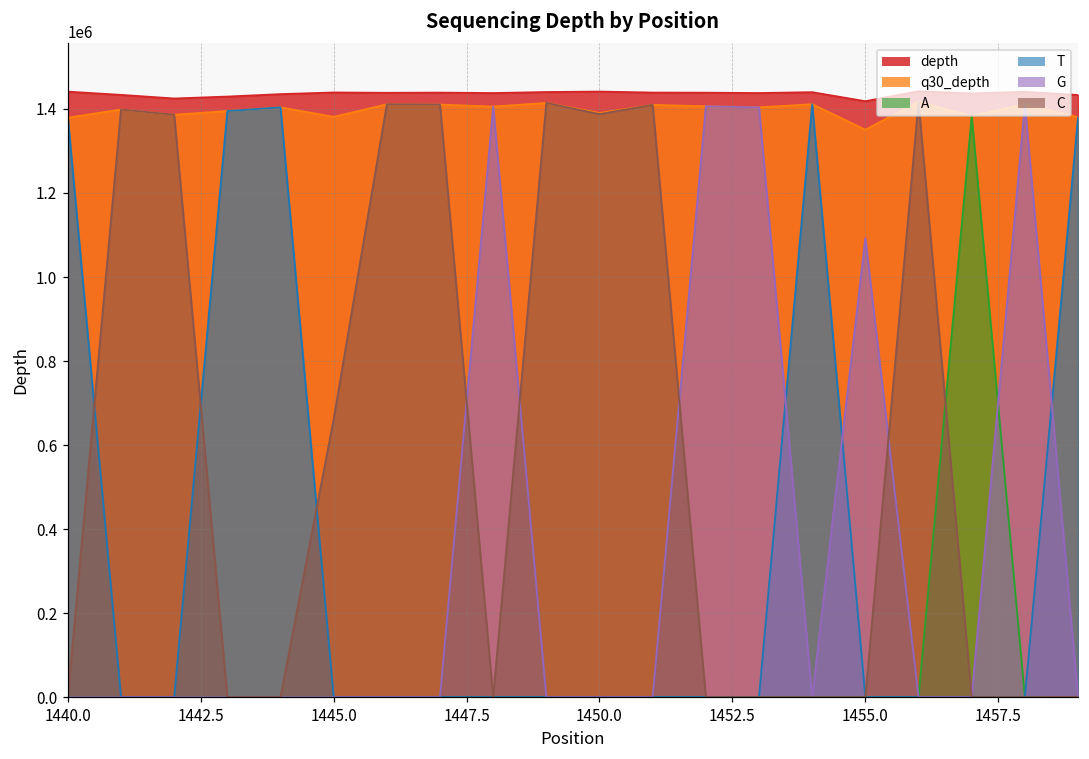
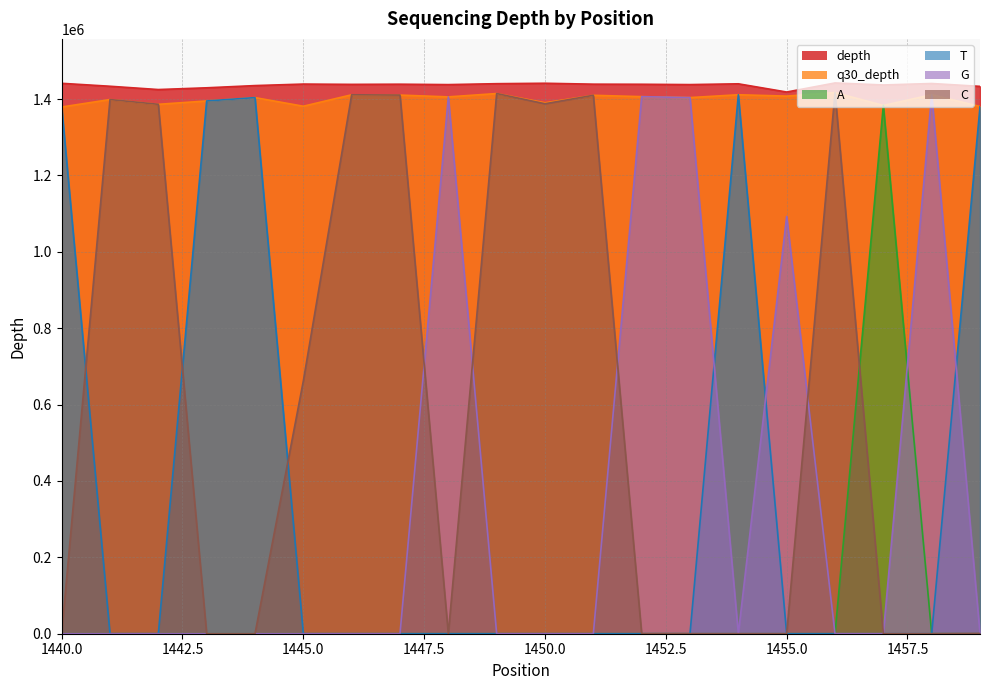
  {
    "depth": {
      "1440.0": 1440000,
      "1445.0": 1440000,
      "1450.0": 1440000,
      "1455.0": 1420000
    },
    "q30_depth": {
      "1445.0": 1380000,
-     "1455.0": 1350000
+     "1455.0": 1410000
    },
    "G": {
      "1455.0": 1090000
    },
    "C": {
      "1445.0": 660000
    }
  }
